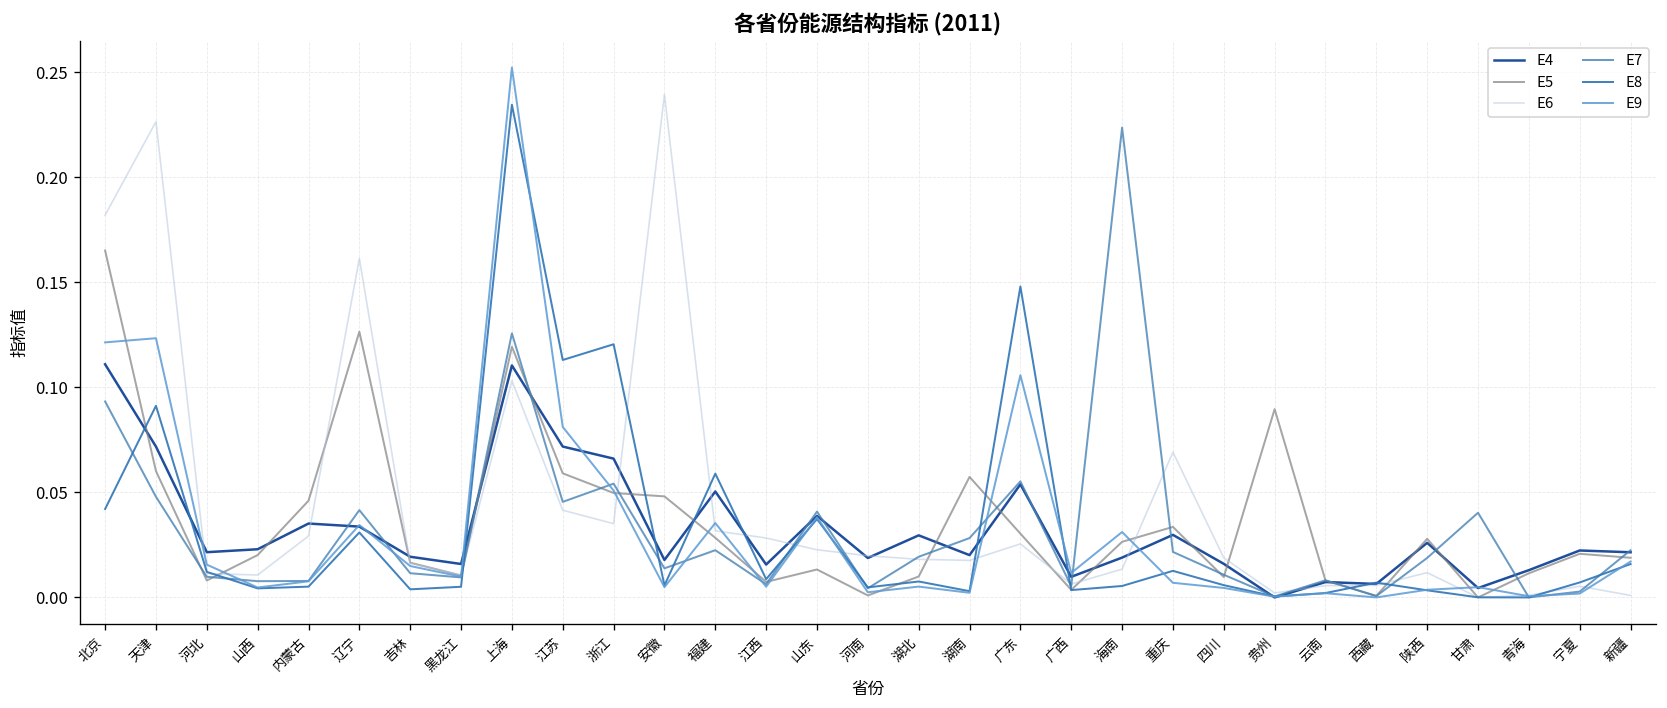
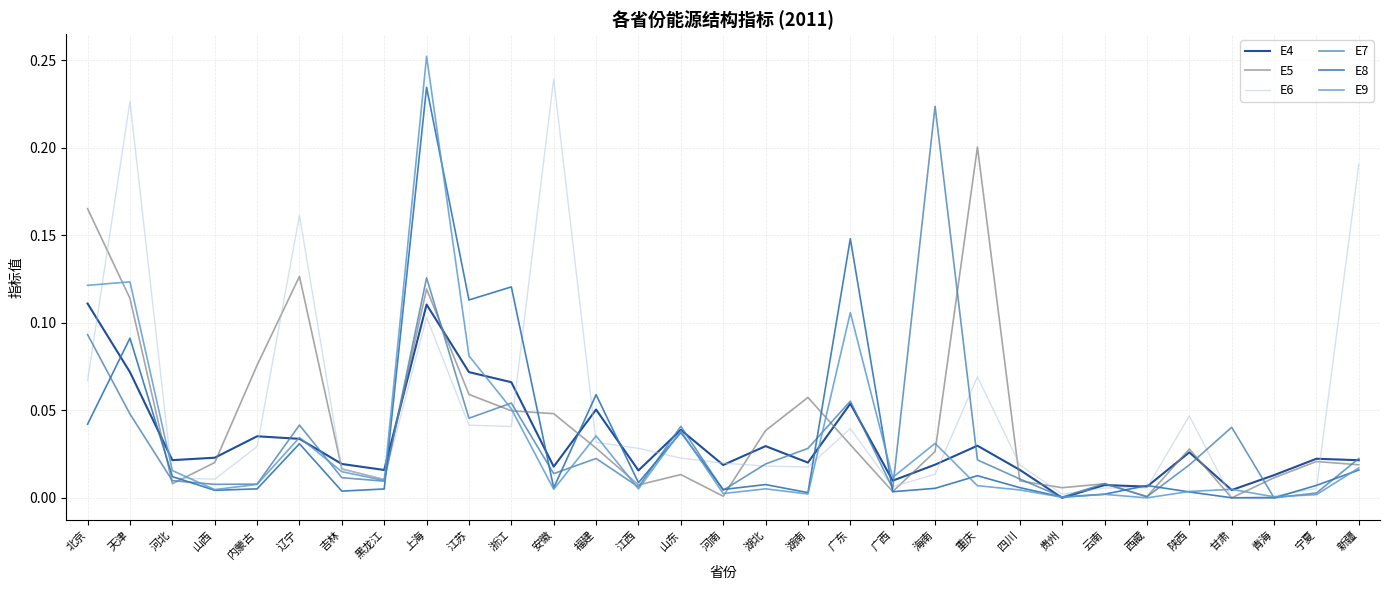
  {
    "E5": {
      "北京": 0.165,
-     "天津": 0.060,
+     "天津": 0.114,
      "河北": 0.008,
      "山西": 0.020,
-     "内蒙古": 0.046,
+     "内蒙古": 0.076,
      "辽宁": 0.126,
      "上海": 0.119,
      "江苏": 0.059,
      "安徽": 0.048,
      "福建": 0.028,
      "山东": 0.013,
      "河南": 0.001,
-     "湖北": 0.010,
+     "湖北": 0.038,
      "湖南": 0.057,
      "广东": 0.030,
      "海南": 0.026,
-     "重庆": 0.034,
-     "贵州": 0.090,
+     "重庆": 0.200,
+     "贵州": 0.006,
      "陕西": 0.028,
      "青海": 0.011,
      "宁夏": 0.021,
      "新疆": 0.019
    },
    "E6": {
-     "北京": 0.182,
+     "北京": 0.067,
      "天津": 0.226,
      "山西": 0.011,
      "内蒙古": 0.029,
      "辽宁": 0.161,
      "上海": 0.103,
      "江苏": 0.042,
-     "浙江": 0.035,
+     "浙江": 0.041,
      "安徽": 0.239,
      "福建": 0.032,
      "江西": 0.028,
      "山东": 0.023,
      "湖南": 0.018,
-     "广东": 0.025,
+     "广东": 0.040,
      "海南": 0.013,
      "重庆": 0.069,
      "四川": 0.019,
      "贵州": 0.002,
      "云南": 0.006,
-     "陕西": 0.012,
+     "陕西": 0.047,
      "宁夏": 0.005,
-     "新疆": 0.001
+     "新疆": 0.191
    }
  }
